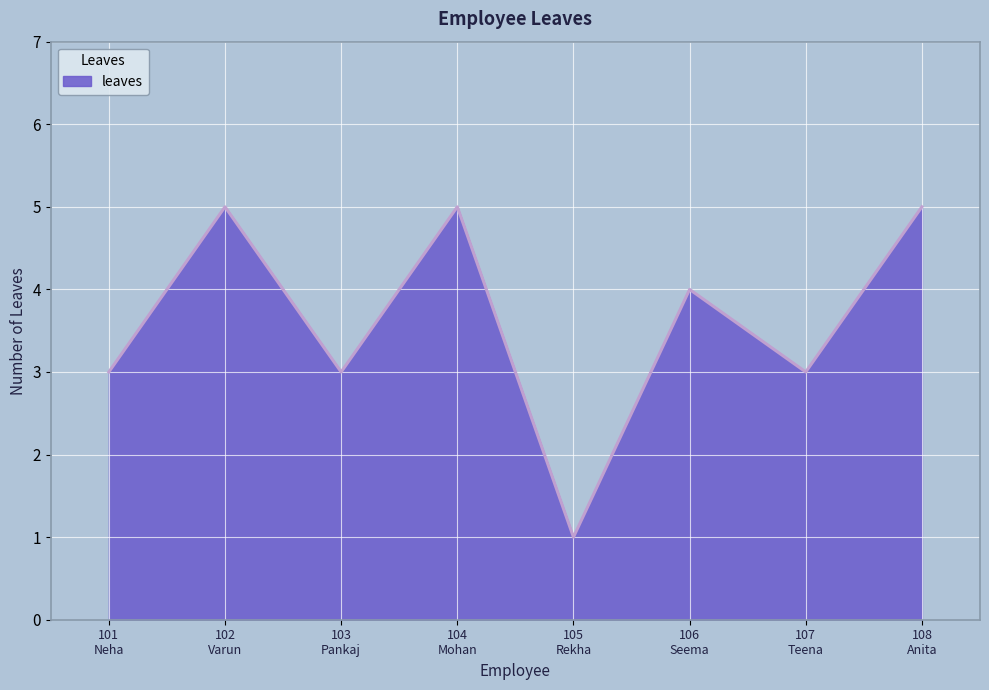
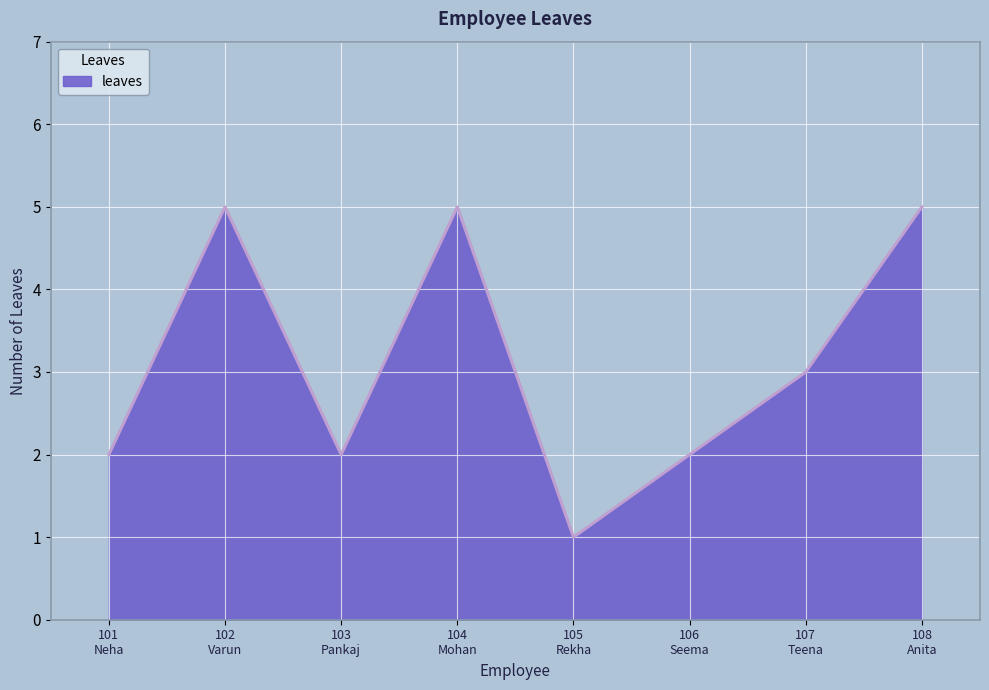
  {
-   "101 Neha": 3,
+   "101 Neha": 2,
    "102 Varun": 5,
-   "103 Pankaj": 3,
+   "103 Pankaj": 2,
    "104 Mohan": 5,
    "105 Rekha": 1,
-   "106 Seema": 4,
+   "106 Seema": 2,
    "107 Teena": 3,
    "108 Anita": 5
  }
